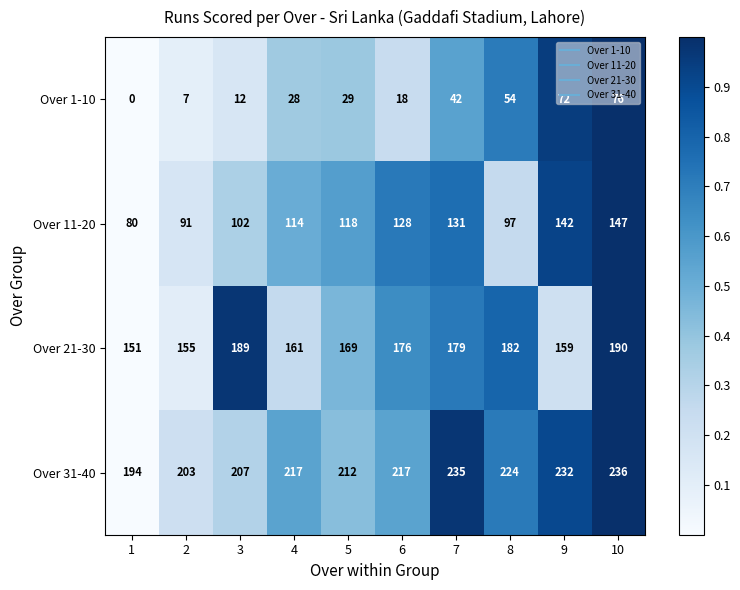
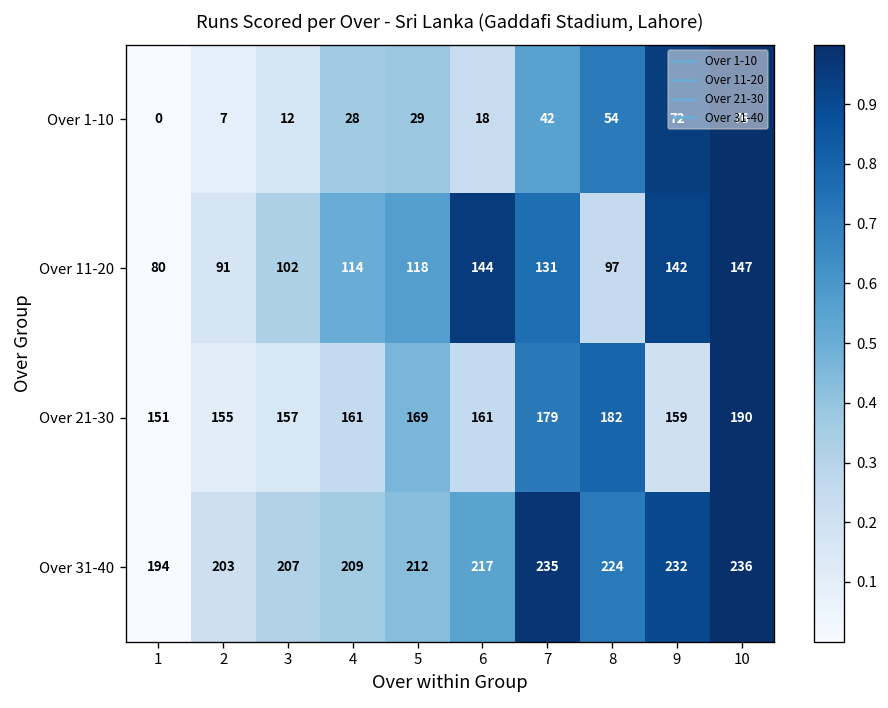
  {
    "Over 1-10": {
      "1": 0,
      "2": 7,
      "3": 12,
      "4": 28,
      "5": 29,
      "6": 18,
      "7": 42,
      "8": 54
    },
    "Over 11-20": {
      "1": 80,
      "2": 91,
      "3": 102,
      "4": 114,
      "5": 118,
-     "6": 128,
+     "6": 144,
      "7": 131,
      "8": 97,
      "9": 142,
      "10": 147
    },
    "Over 21-30": {
      "1": 151,
      "2": 155,
-     "3": 189,
+     "3": 157,
      "4": 161,
      "5": 169,
-     "6": 176,
+     "6": 161,
      "7": 179,
      "8": 182,
      "9": 159,
      "10": 190
    },
    "Over 31-40": {
      "1": 194,
      "2": 203,
      "3": 207,
-     "4": 217,
+     "4": 209,
      "5": 212,
      "6": 217,
      "7": 235,
      "8": 224,
      "9": 232,
      "10": 236
    }
  }
